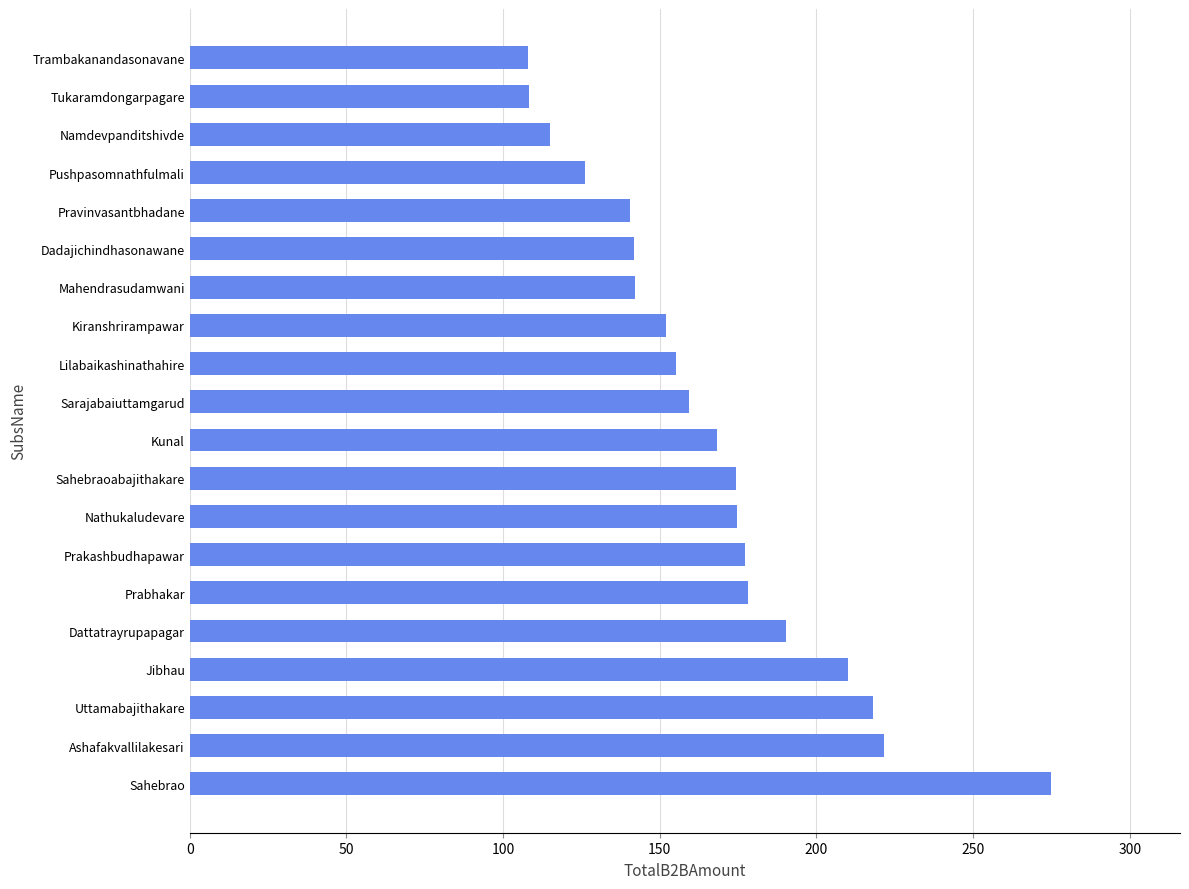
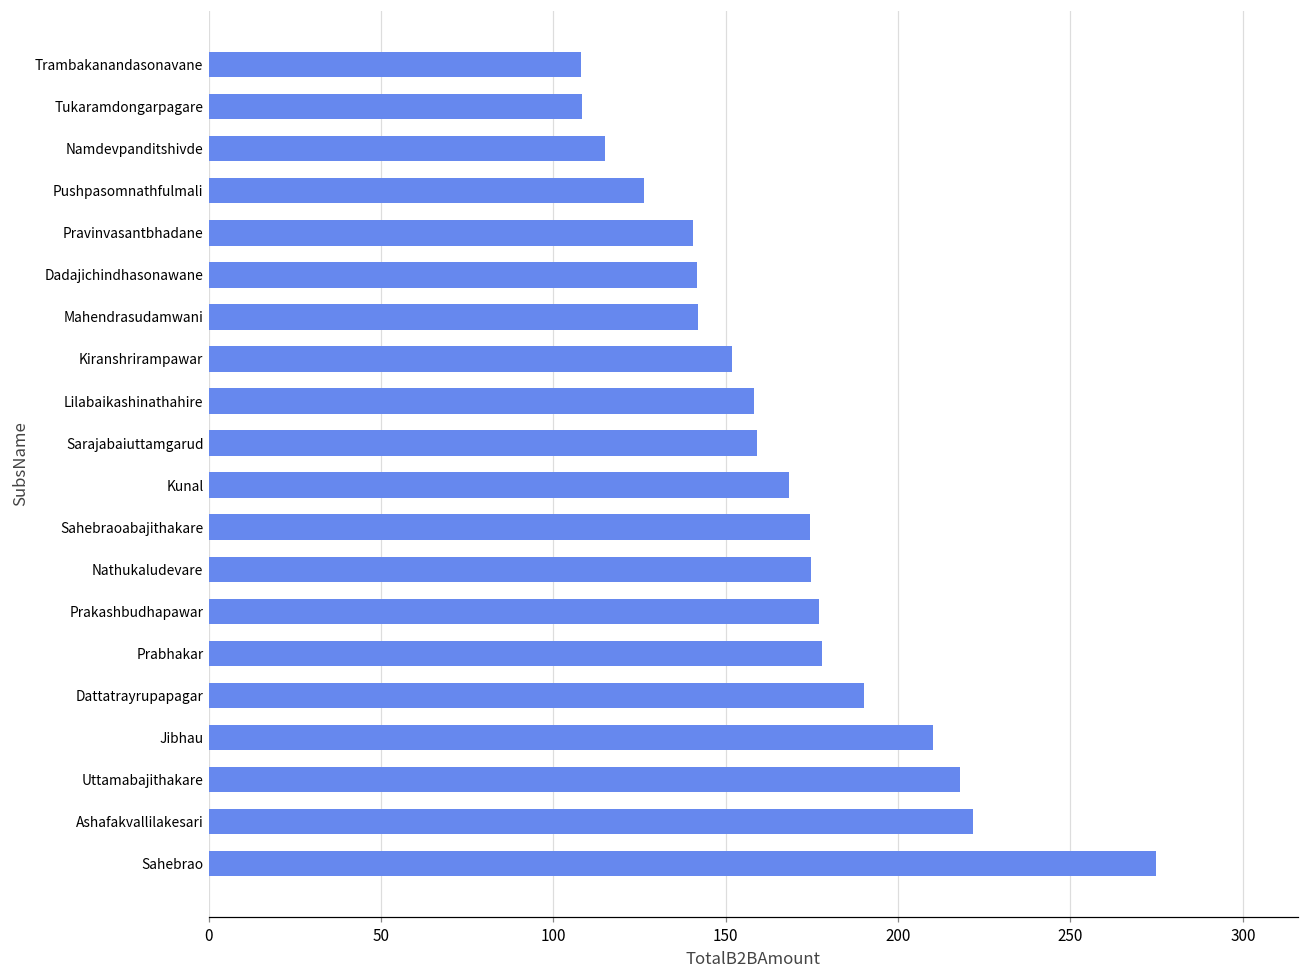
  {
    "Trambakanandasonavane": 108,
    "Tukaramdongarpagare": 108,
    "Namdevpanditshivde": 115,
    "Pushpasomnathfulmali": 126,
    "Pravinvasantbhadane": 140,
    "Dadajichindhasonawane": 142,
    "Mahendrasudamwani": 142,
    "Kiranshrirampawar": 152,
-   "Lilabaikashinathahire": 155,
+   "Lilabaikashinathahire": 158,
    "Sarajabaiuttamgarud": 159,
    "Kunal": 168,
    "Sahebraoabajithakare": 174,
    "Nathukaludevare": 175,
    "Prakashbudhapawar": 177,
    "Prabhakar": 178,
    "Dattatrayrupapagar": 190,
    "Jibhau": 210,
    "Uttamabajithakare": 218,
    "Ashafakvallilakesari": 222,
    "Sahebrao": 275
  }
